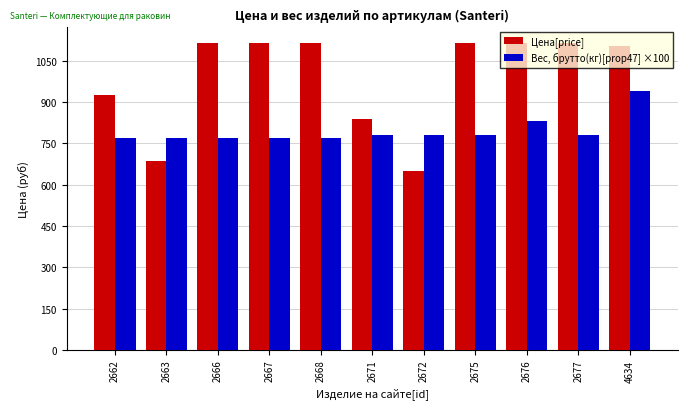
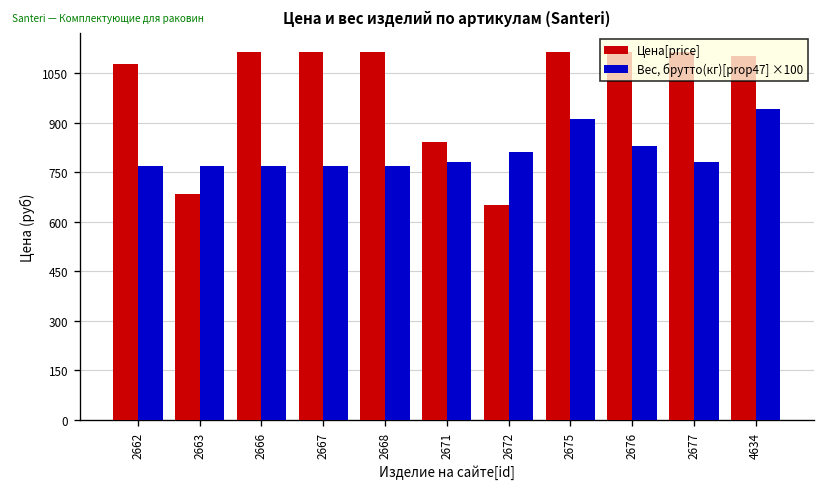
  {
    "Цена[price]": {
-     "2662": 930,
+     "2662": 1080,
      "2663": 690,
      "2666": 1120,
      "2667": 1120,
      "2668": 1120,
      "2671": 840,
      "2672": 650,
      "2675": 1120
    },
    "Вес, брутто(кг)[prop47] ×100": {
      "2662": 770,
      "2663": 770,
      "2666": 770,
      "2667": 770,
      "2668": 770,
      "2671": 780,
-     "2672": 780,
-     "2675": 780,
+     "2672": 810,
+     "2675": 910,
      "2676": 830,
      "2677": 780,
      "4634": 940
    }
  }
